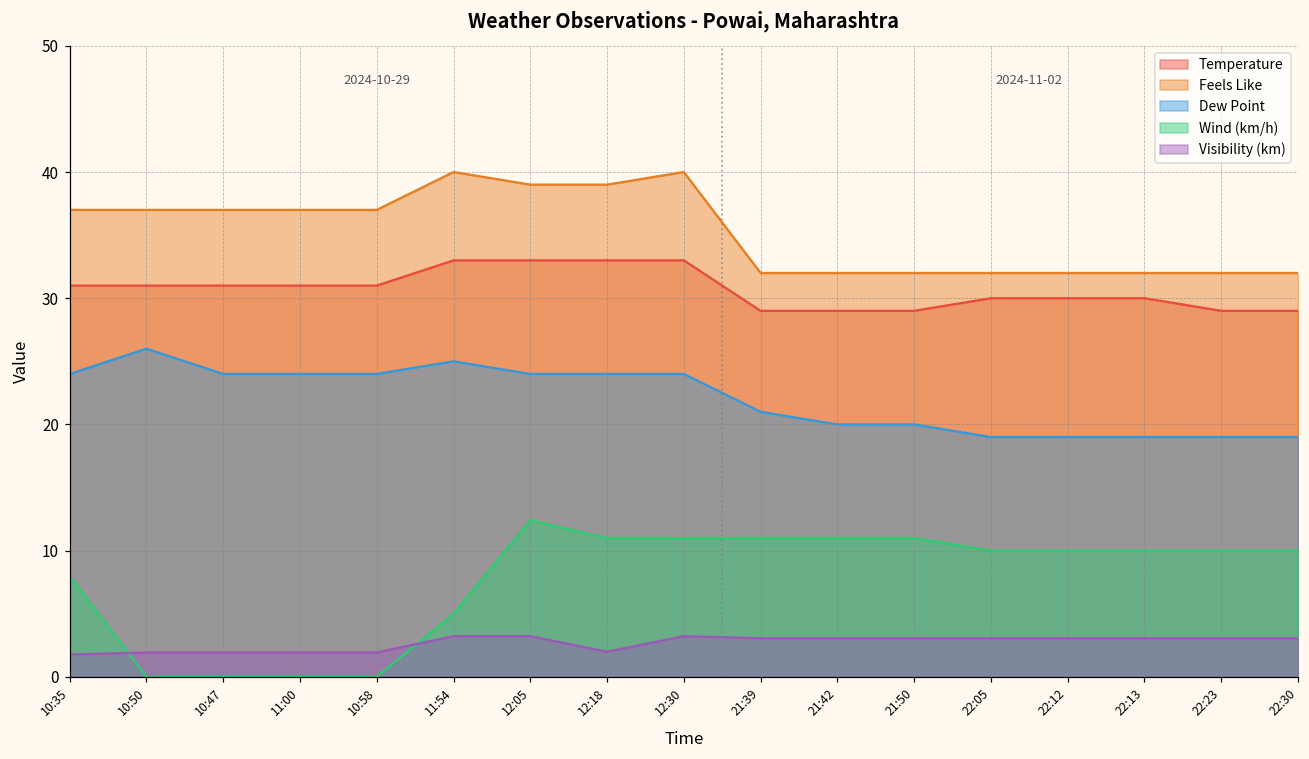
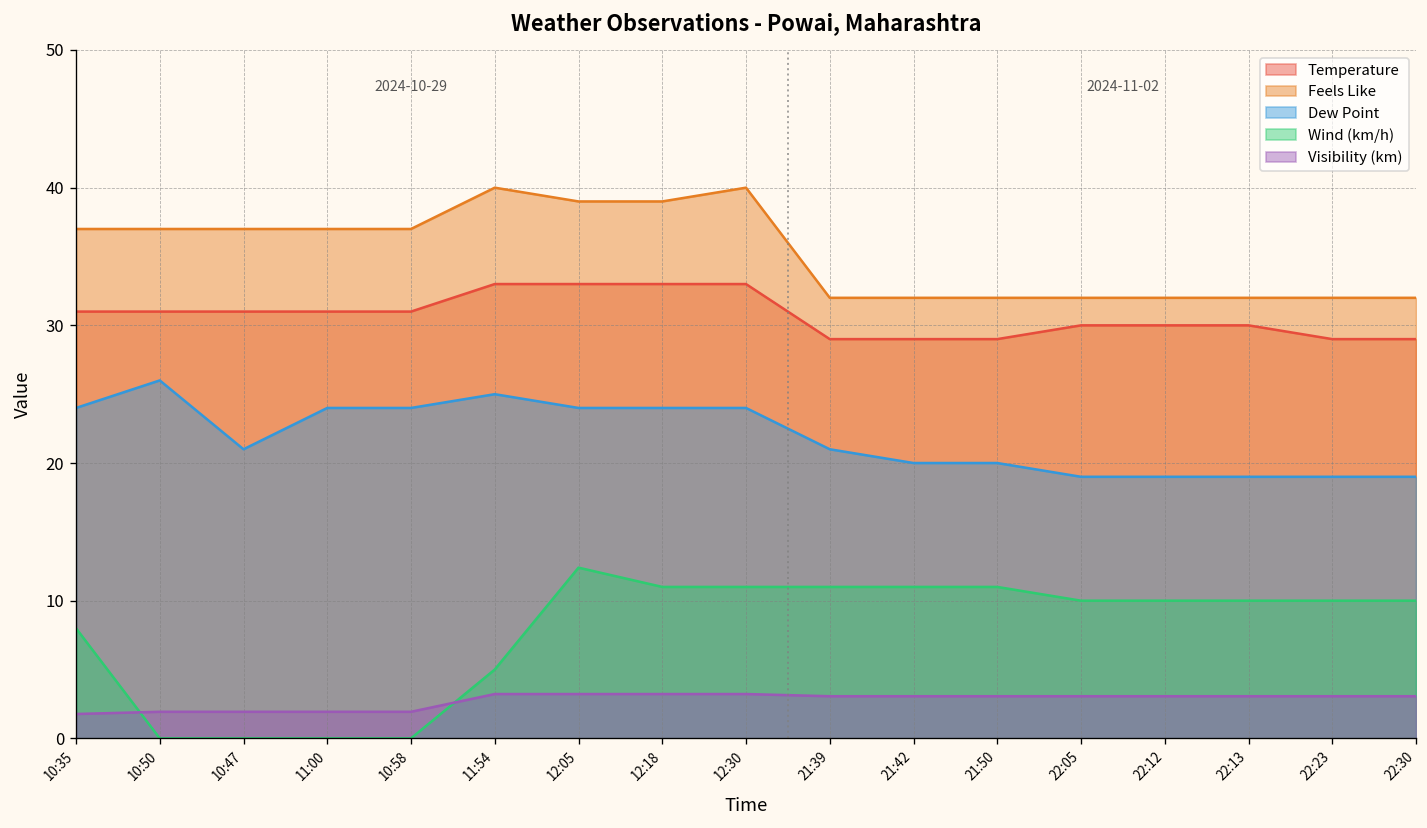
  {
    "Dew Point": {
      "10:35": 24,
      "10:50": 26,
-     "10:47": 24,
+     "10:47": 21,
      "11:00": 24,
      "10:58": 24,
      "11:54": 25,
      "12:05": 24,
      "12:18": 24,
      "12:30": 24,
      "21:39": 21,
      "21:42": 20,
      "21:50": 20,
      "22:05": 19,
      "22:12": 19,
      "22:13": 19,
      "22:23": 19,
      "22:30": 19
    },
    "Wind (km/h)": {
      "10:35": 8.0,
      "10:50": 0.0,
      "10:47": 0.0,
      "11:00": 0.0,
      "10:58": 0.0,
      "11:54": 5.0,
      "12:05": 12.4,
      "12:18": 11.0,
      "12:30": 11.0,
      "21:39": 11.0,
      "21:42": 11.0,
      "21:50": 11.0,
      "22:05": 10.0,
      "22:12": 10.0,
      "22:13": 10.0,
      "22:23": 10.0,
      "22:30": 10.0
    },
    "Visibility (km)": {
      "10:35": 1.8,
      "10:50": 1.9,
      "10:47": 1.9,
      "11:00": 1.9,
      "10:58": 1.9,
      "11:54": 3.2,
      "12:05": 3.2,
-     "12:18": 2.0,
+     "12:18": 3.2,
      "12:30": 3.2,
      "21:39": 3.1,
      "21:42": 3.1,
      "21:50": 3.1,
      "22:05": 3.1,
      "22:12": 3.1,
      "22:13": 3.1,
      "22:23": 3.1,
      "22:30": 3.1
    }
  }
